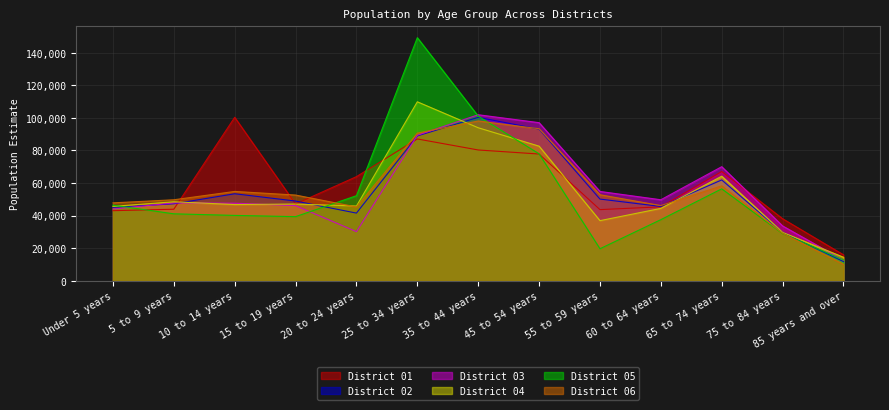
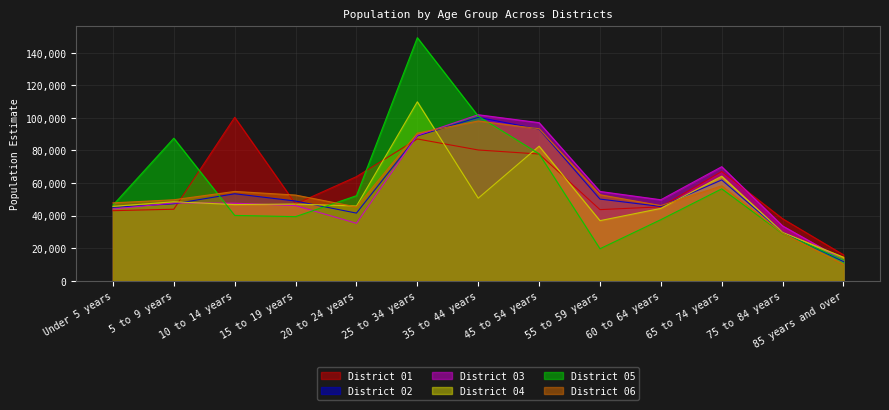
  {
    "District 01": {
      "5 to 9 years": "44,000",
      "10 to 14 years": "100,000",
      "20 to 24 years": "64,000",
      "25 to 34 years": "87,000",
      "35 to 44 years": "80,000",
      "55 to 59 years": "44,000",
      "65 to 74 years": "67,000",
      "75 to 84 years": "38,000"
    },
    "District 02": {
      "15 to 19 years": "49,000",
      "20 to 24 years": "42,000",
      "55 to 59 years": "50,000",
      "65 to 74 years": "62,000"
    },
    "District 03": {
-     "20 to 24 years": "30,000",
+     "20 to 24 years": "35,000",
      "45 to 54 years": "97,000",
      "55 to 59 years": "55,000",
      "60 to 64 years": "50,000",
      "65 to 74 years": "70,000",
      "75 to 84 years": "34,000"
    },
    "District 04": {
      "25 to 34 years": "110,000",
-     "35 to 44 years": "94,000",
+     "35 to 44 years": "51,000",
      "45 to 54 years": "83,000",
      "55 to 59 years": "37,000",
      "65 to 74 years": "64,000"
    },
    "District 05": {
-     "5 to 9 years": "41,000",
+     "5 to 9 years": "88,000",
      "10 to 14 years": "40,000",
      "15 to 19 years": "39,000",
      "20 to 24 years": "52,000",
      "25 to 34 years": "149,000",
      "55 to 59 years": "20,000",
      "60 to 64 years": "38,000",
      "65 to 74 years": "56,000"
    },
    "District 06": {
      "15 to 19 years": "53,000",
      "35 to 44 years": "98,000",
      "55 to 59 years": "53,000",
      "65 to 74 years": "58,000",
      "85 years and over": "10,000"
    }
  }
